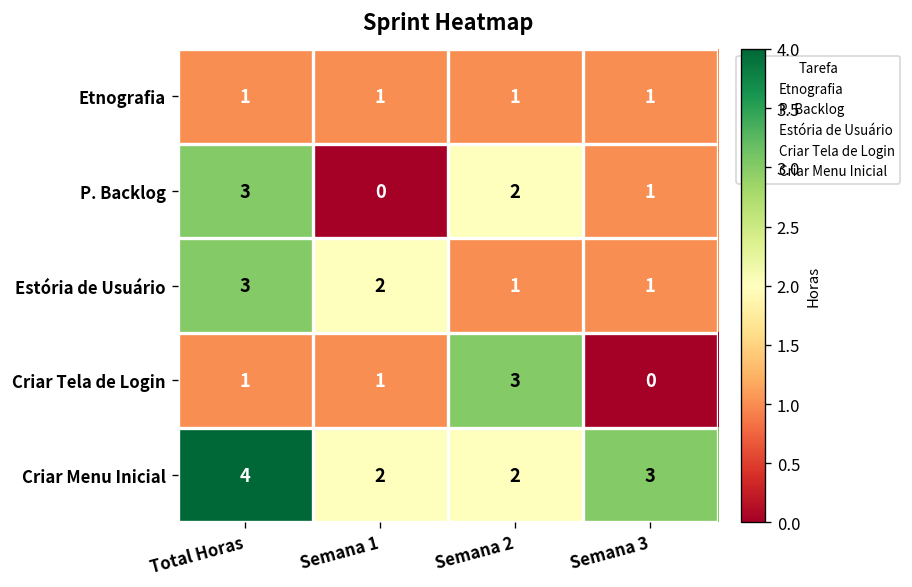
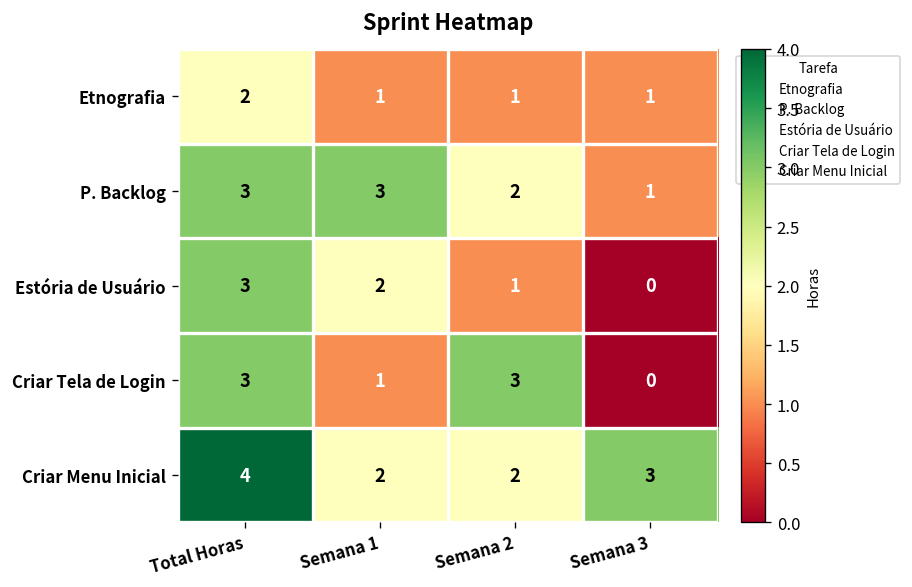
  {
    "Etnografia": {
-     "Total Horas": 1,
+     "Total Horas": 2,
      "Semana 1": 1,
      "Semana 2": 1,
      "Semana 3": 1
    },
    "P. Backlog": {
      "Total Horas": 3,
-     "Semana 1": 0,
+     "Semana 1": 3,
      "Semana 2": 2,
      "Semana 3": 1
    },
    "Estória de Usuário": {
      "Total Horas": 3,
      "Semana 1": 2,
      "Semana 2": 1,
-     "Semana 3": 1
+     "Semana 3": 0
    },
    "Criar Tela de Login": {
-     "Total Horas": 1,
+     "Total Horas": 3,
      "Semana 1": 1,
      "Semana 2": 3,
      "Semana 3": 0
    },
    "Criar Menu Inicial": {
      "Total Horas": 4,
      "Semana 1": 2,
      "Semana 2": 2,
      "Semana 3": 3
    }
  }
